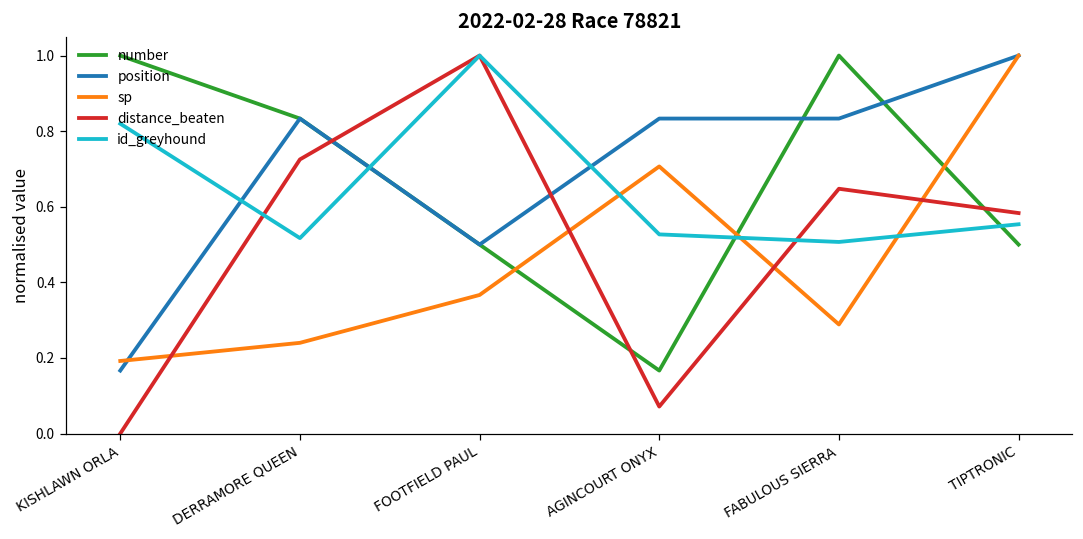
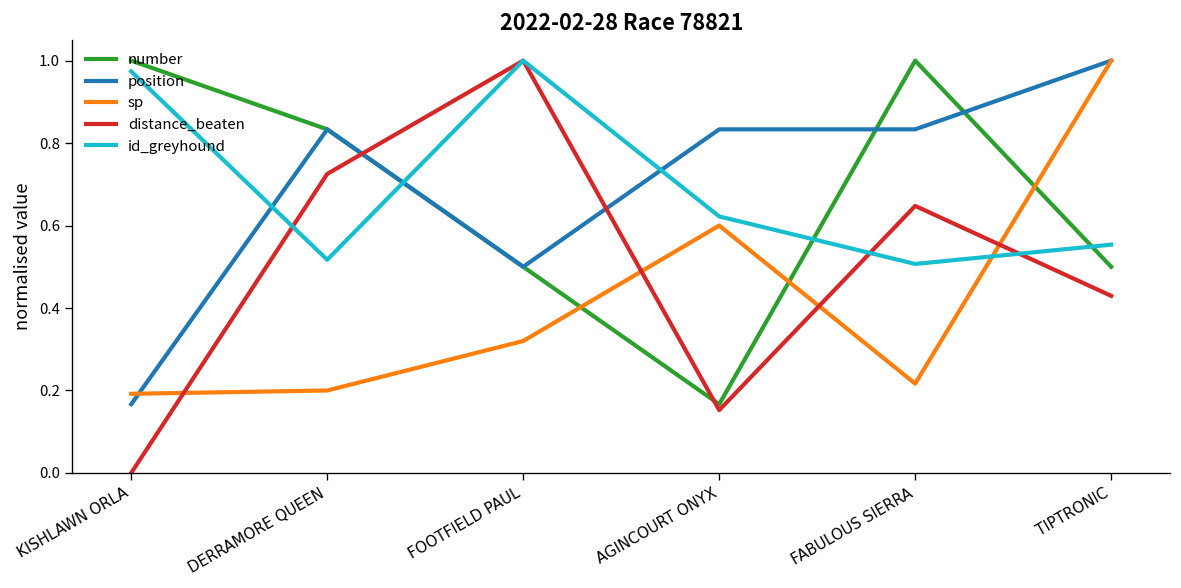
  {
    "number": {
      "KISHLAWN ORLA": 1.00,
      "AGINCOURT ONYX": 0.17,
      "FABULOUS SIERRA": 1.00,
      "TIPTRONIC": 0.50
    },
    "position": {
      "KISHLAWN ORLA": 0.17,
      "AGINCOURT ONYX": 0.83,
      "FABULOUS SIERRA": 0.83
    },
    "sp": {
      "KISHLAWN ORLA": 0.19,
-     "DERRAMORE QUEEN": 0.24,
-     "FOOTFIELD PAUL": 0.37,
-     "AGINCOURT ONYX": 0.71,
-     "FABULOUS SIERRA": 0.29
+     "DERRAMORE QUEEN": 0.20,
+     "FOOTFIELD PAUL": 0.32,
+     "AGINCOURT ONYX": 0.60,
+     "FABULOUS SIERRA": 0.22
    },
    "distance_beaten": {
      "KISHLAWN ORLA": 0.00,
      "DERRAMORE QUEEN": 0.73,
-     "AGINCOURT ONYX": 0.07,
+     "AGINCOURT ONYX": 0.15,
      "FABULOUS SIERRA": 0.65,
-     "TIPTRONIC": 0.58
+     "TIPTRONIC": 0.43
    },
    "id_greyhound": {
-     "KISHLAWN ORLA": 0.82,
+     "KISHLAWN ORLA": 0.97,
      "DERRAMORE QUEEN": 0.52,
-     "AGINCOURT ONYX": 0.53,
+     "AGINCOURT ONYX": 0.62,
      "FABULOUS SIERRA": 0.51,
      "TIPTRONIC": 0.55
    }
  }
